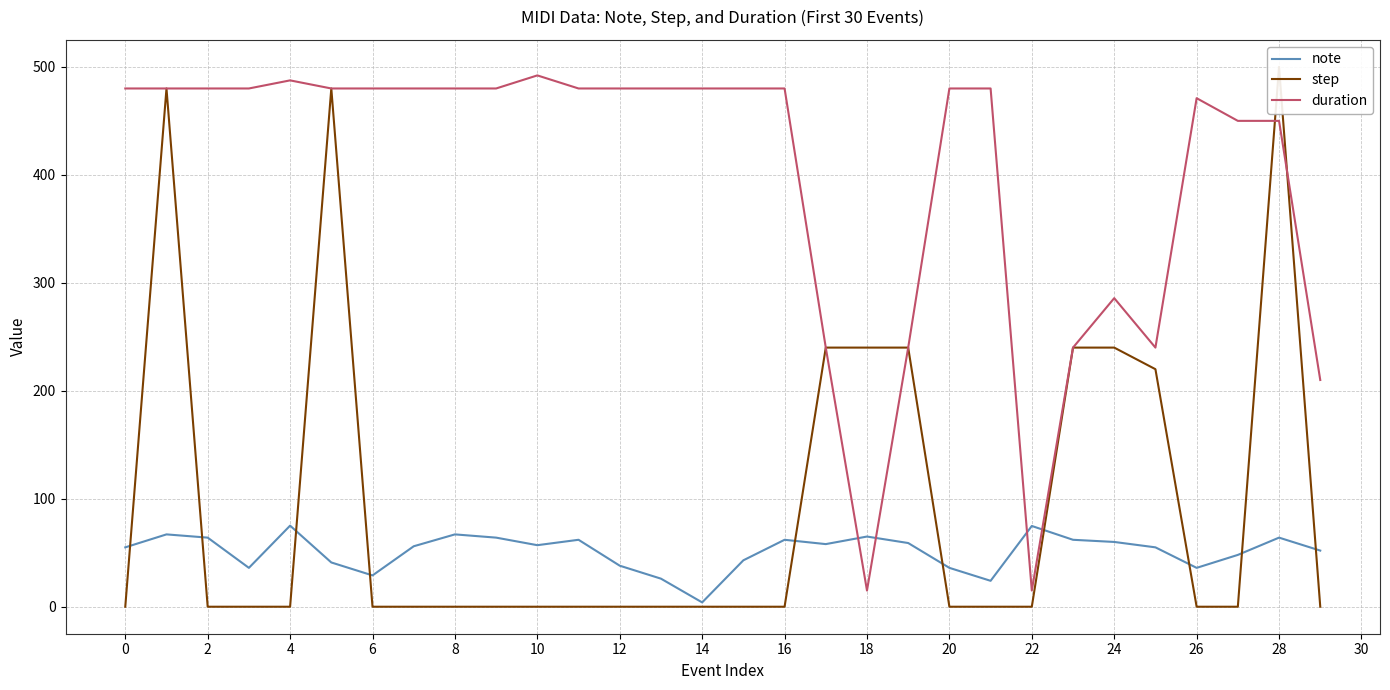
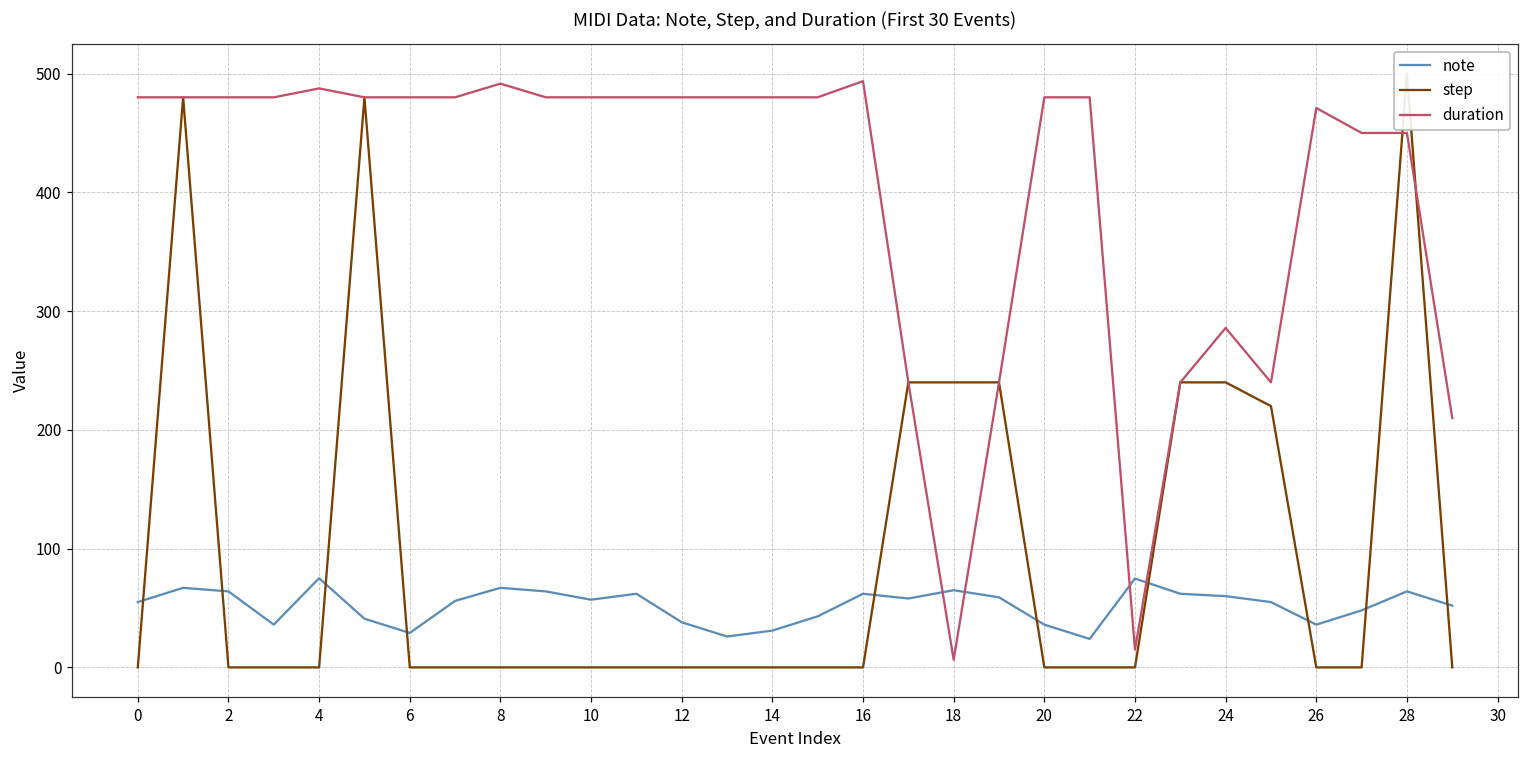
  {
    "note": {
      "0": 55,
      "2": 64,
      "4": 75,
      "6": 29,
      "8": 67,
      "10": 57,
      "12": 38,
-     "14": 4,
+     "14": 31,
      "16": 62,
      "18": 65,
      "20": 36,
      "22": 75,
      "24": 60,
      "26": 36,
      "28": 64
    },
    "step": {
      "0": 0,
      "2": 0,
      "4": 0,
      "6": 0,
      "8": 0,
      "10": 0,
      "12": 0,
      "14": 0,
      "16": 0,
      "18": 240,
      "20": 0,
      "22": 0,
      "24": 240,
      "26": 0
    },
    "duration": {
      "0": 480,
      "2": 480,
      "4": 488,
      "6": 480,
-     "8": 480,
-     "10": 492,
+     "8": 492,
+     "10": 480,
      "12": 480,
      "14": 480,
-     "16": 480,
-     "18": 15,
+     "16": 494,
+     "18": 6,
      "20": 480,
      "22": 15,
      "24": 286,
      "26": 471,
      "28": 450
    }
  }
